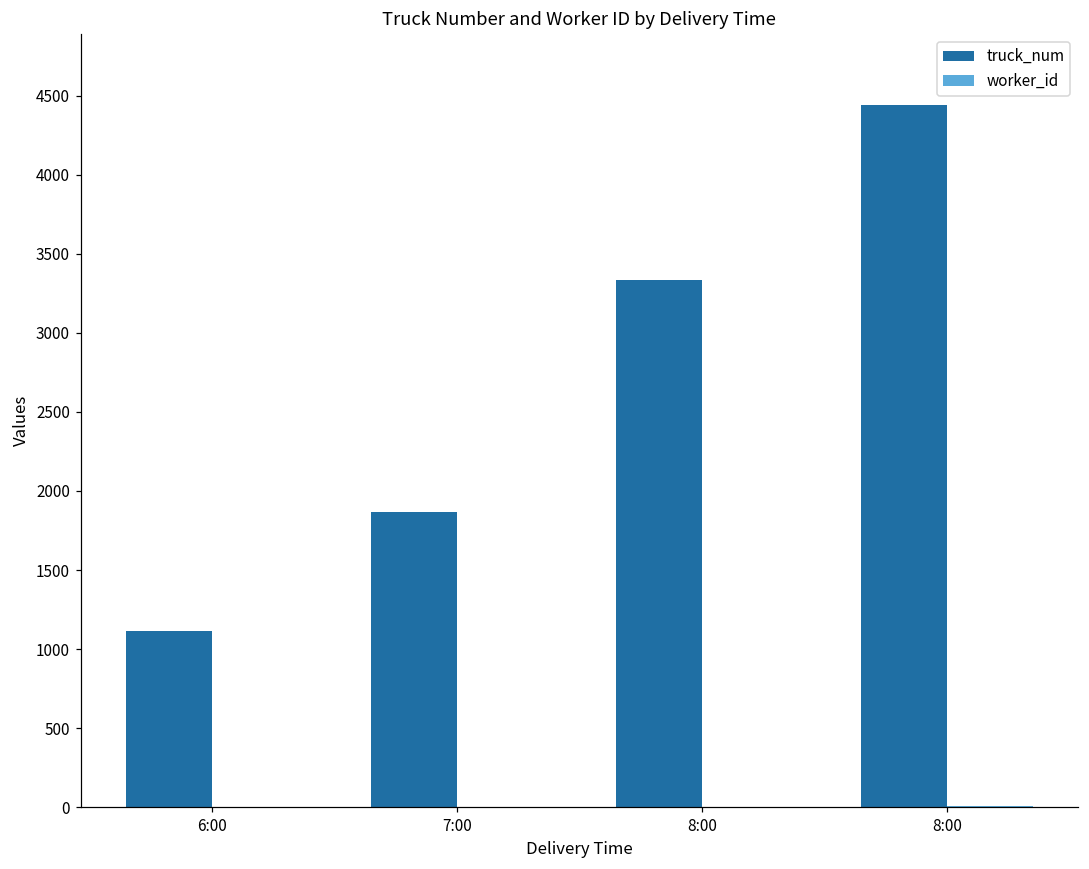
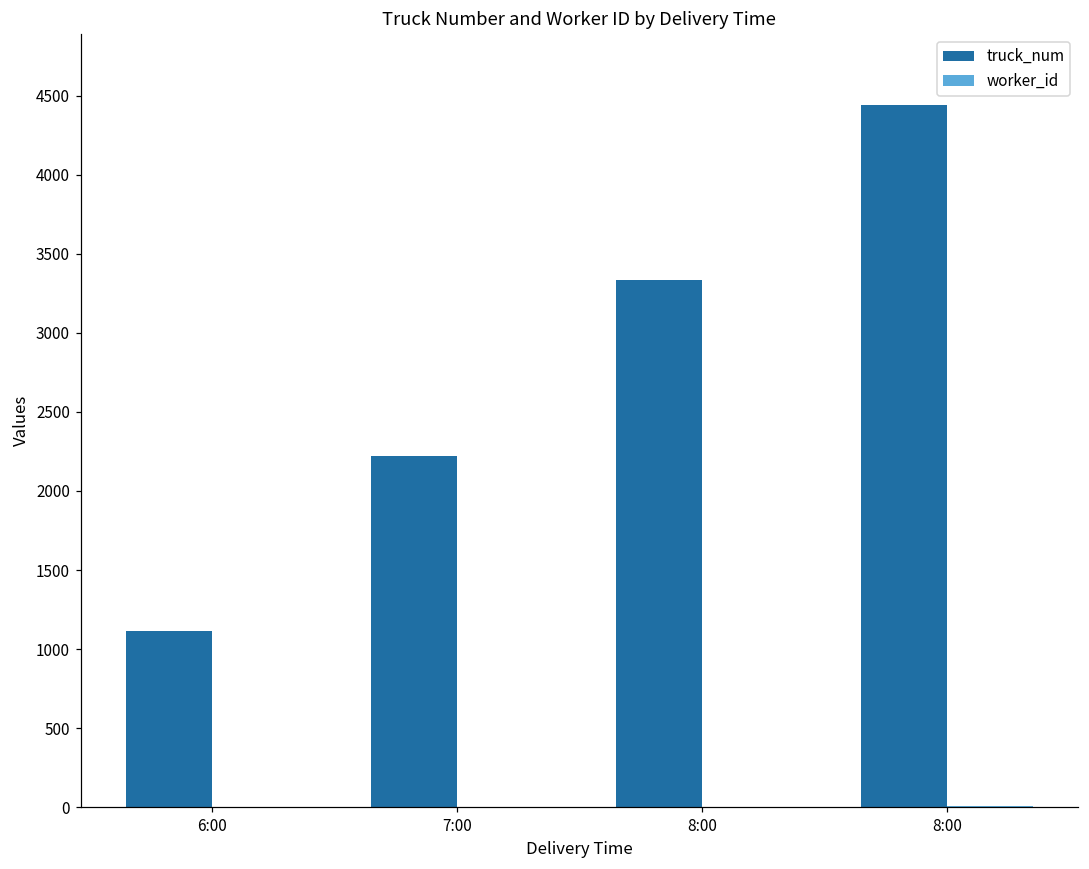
  {
    "truck_num": {
      "6:00": 1110,
-     "7:00": 1870
+     "7:00": 2220
    }
  }
